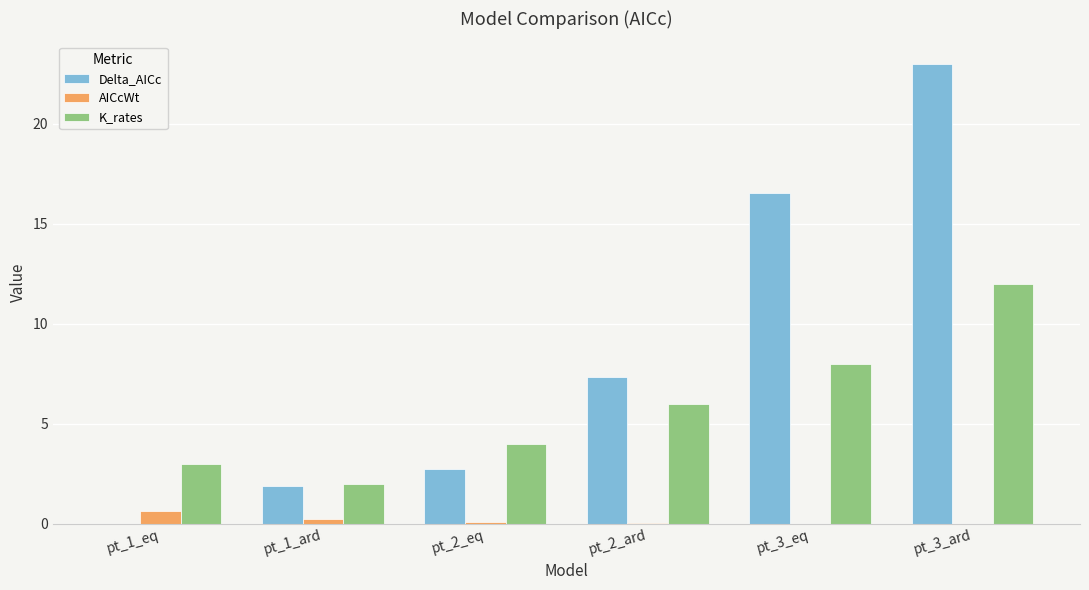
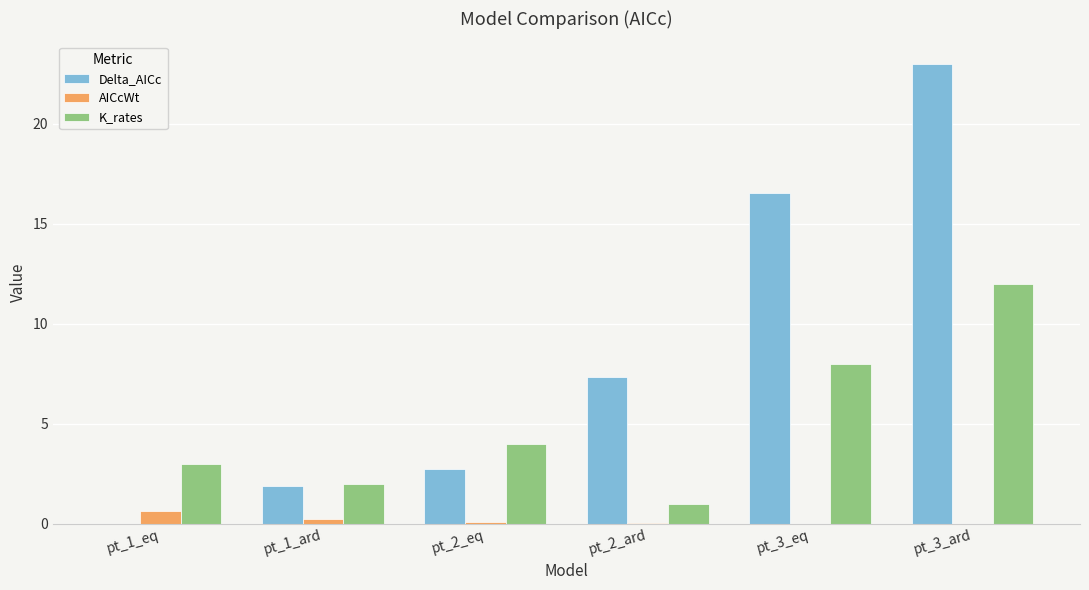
  {
    "Delta_AICc": {
      "pt_1_eq": 0,
      "pt_1_ard": 2,
      "pt_2_eq": 2.7,
      "pt_2_ard": 7.3,
      "pt_3_eq": 16.5,
      "pt_3_ard": 23
    },
    "AICcWt": {
      "pt_1_eq": 0.6,
      "pt_1_ard": 0.3
    },
    "K_rates": {
      "pt_1_eq": 3,
      "pt_1_ard": 2,
      "pt_2_eq": 4,
-     "pt_2_ard": 6,
+     "pt_2_ard": 1,
      "pt_3_eq": 8,
      "pt_3_ard": 12
    }
  }
